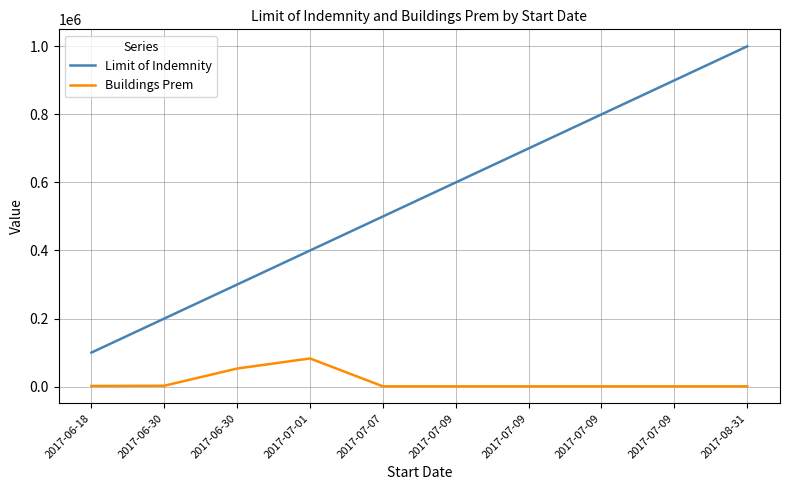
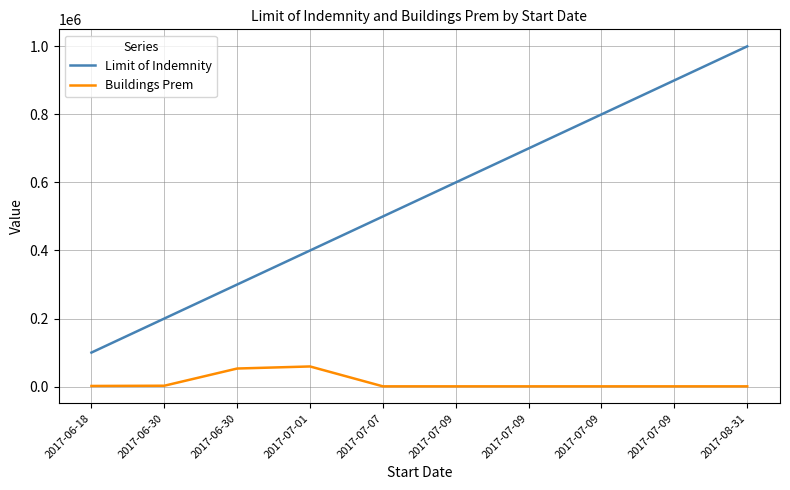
  {
    "Limit of Indemnity": {
      "2017-06-18": 100000,
      "2017-07-01": 400000,
      "2017-07-07": 500000,
      "2017-08-31": 1000000
    },
    "Buildings Prem": {
      "2017-06-18": 0,
-     "2017-07-01": 80000,
+     "2017-07-01": 60000,
      "2017-07-07": 0,
      "2017-08-31": 0
    }
  }
